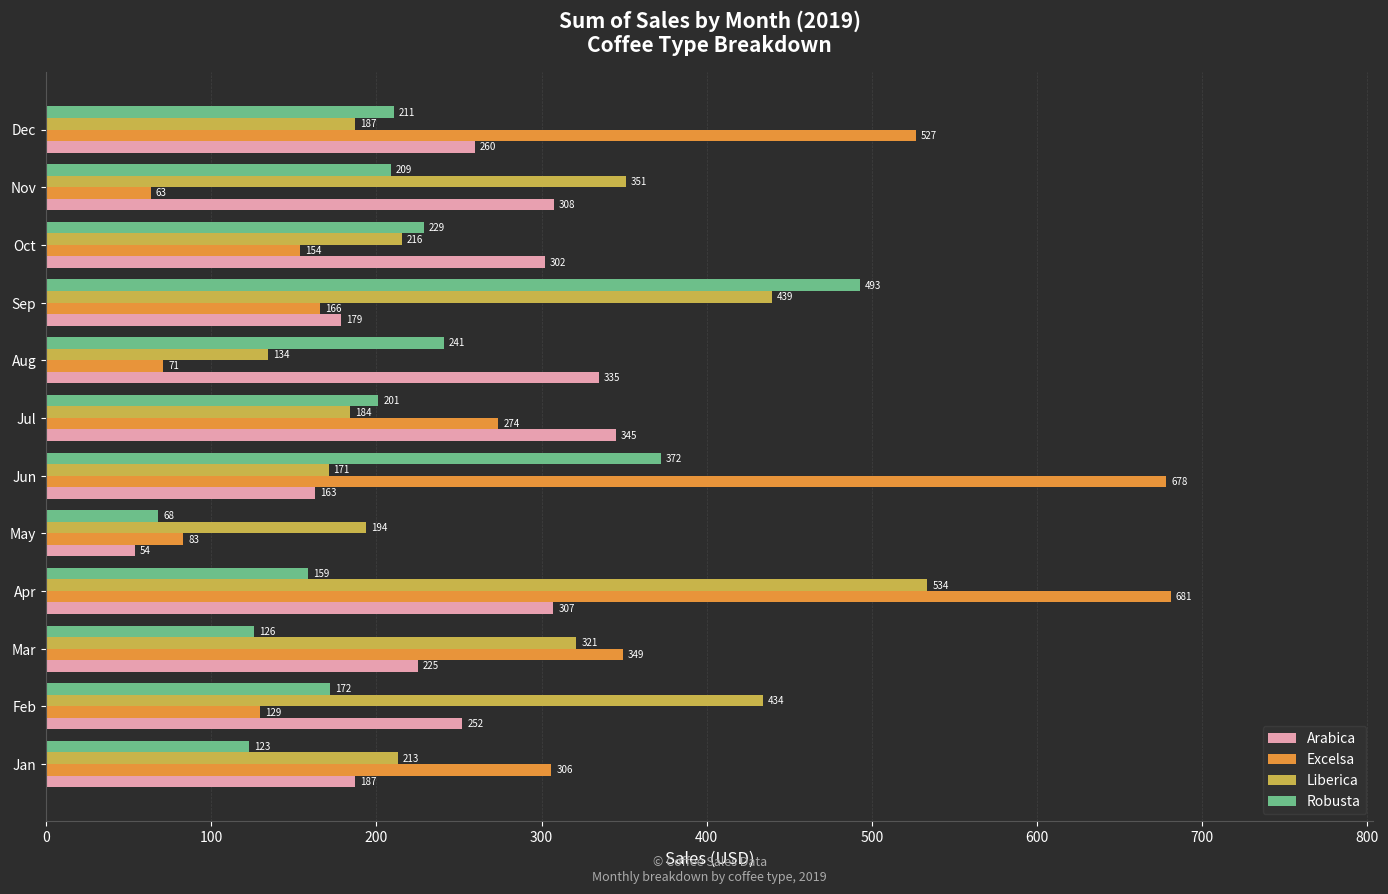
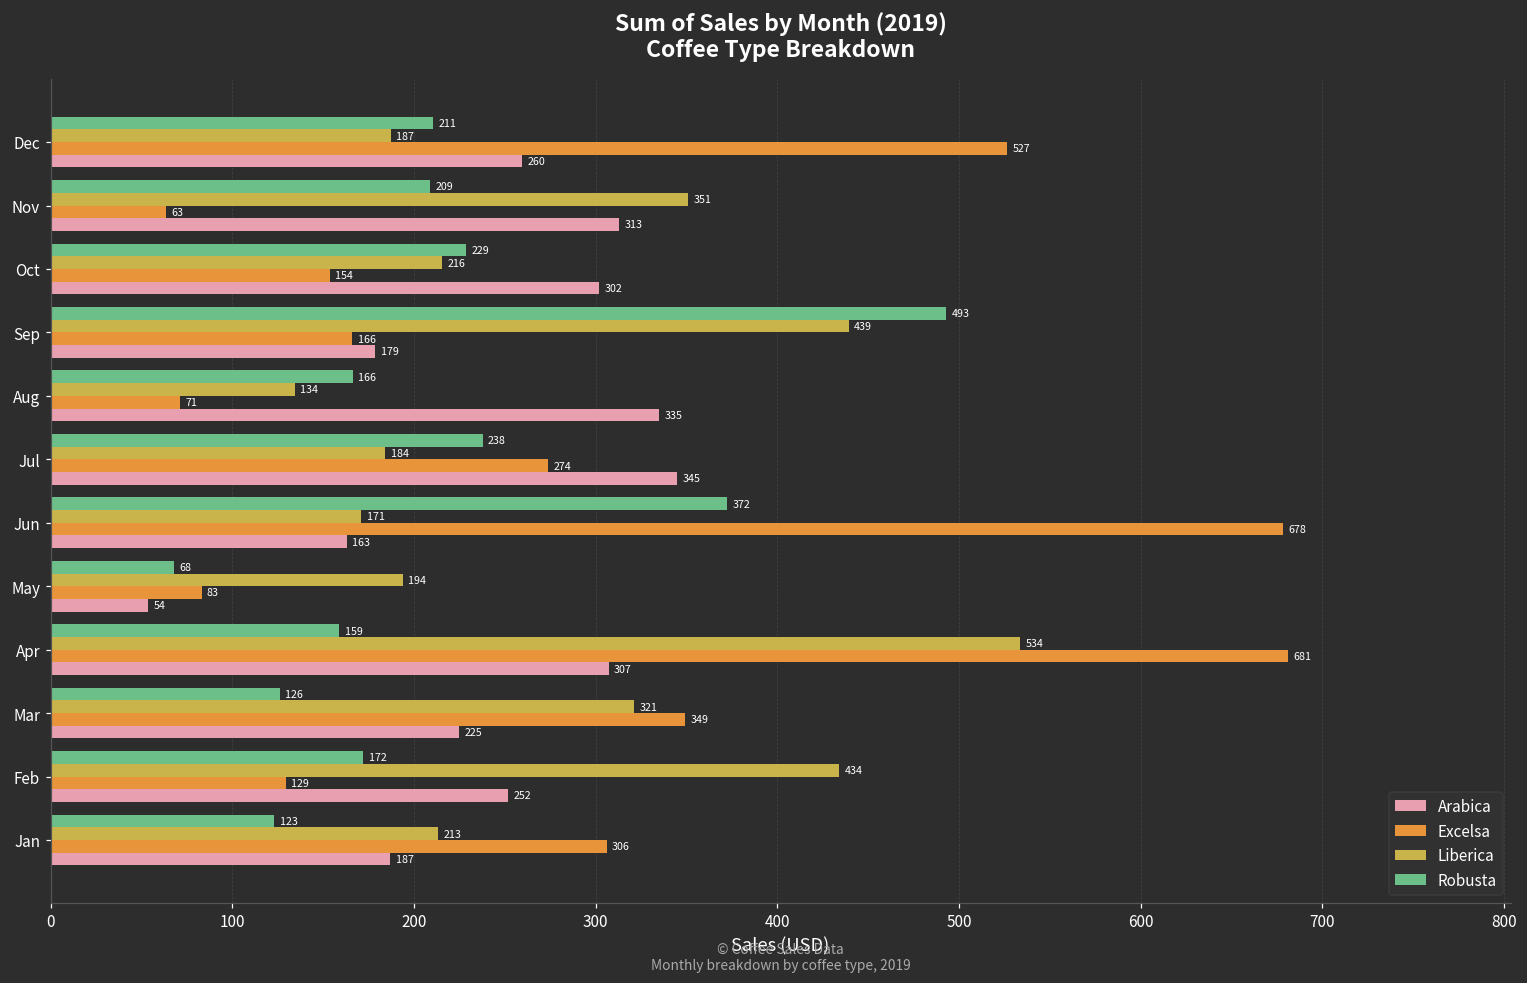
  {
    "Arabica": {
      "Dec": 260,
-     "Nov": 308,
+     "Nov": 313,
      "Oct": 302,
      "Sep": 179,
      "Aug": 335,
      "Jul": 345,
      "Jun": 163,
      "May": 54,
      "Apr": 307,
      "Mar": 225,
      "Feb": 252,
      "Jan": 187
    },
    "Robusta": {
      "Dec": 211,
      "Nov": 209,
      "Oct": 229,
      "Sep": 493,
-     "Aug": 241,
-     "Jul": 201,
+     "Aug": 166,
+     "Jul": 238,
      "Jun": 372,
      "May": 68,
      "Apr": 159,
      "Mar": 126,
      "Feb": 172,
      "Jan": 123
    }
  }
